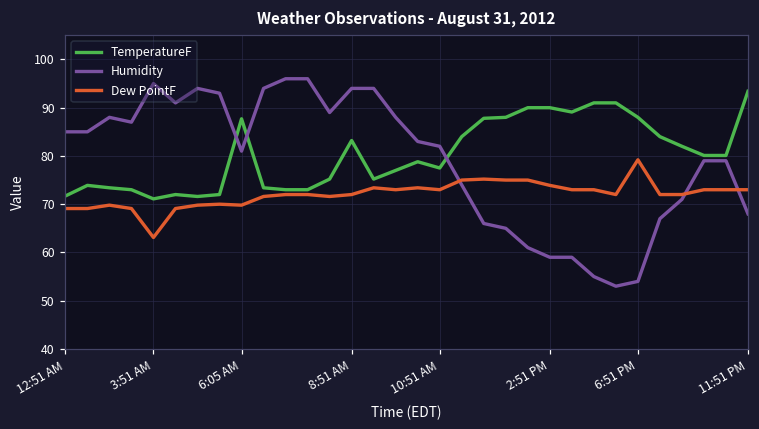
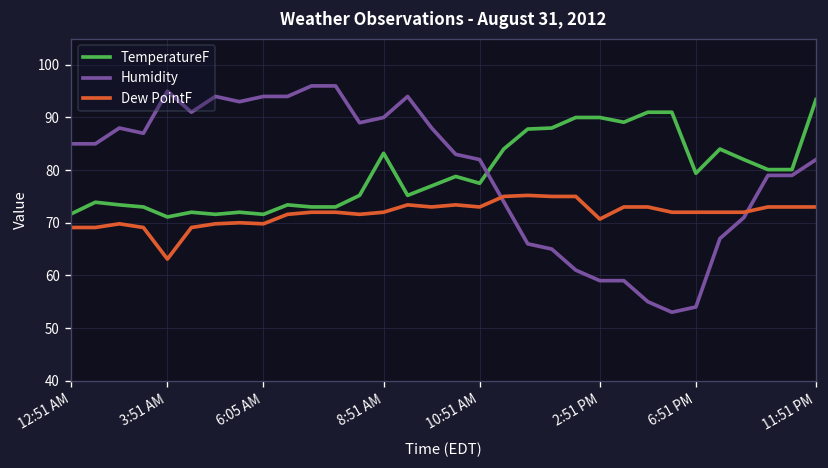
  {
    "TemperatureF": {
      "12:51 AM": 72,
      "3:51 AM": 71,
-     "6:05 AM": 88,
+     "6:05 AM": 72,
      "8:51 AM": 83,
      "10:51 AM": 78,
      "2:51 PM": 90,
-     "6:51 PM": 88,
+     "6:51 PM": 79,
      "11:51 PM": 93
    },
    "Humidity": {
      "12:51 AM": 85,
-     "6:05 AM": 81,
-     "8:51 AM": 94,
+     "6:05 AM": 94,
+     "8:51 AM": 90,
      "10:51 AM": 82,
      "2:51 PM": 59,
      "6:51 PM": 54,
-     "11:51 PM": 68
+     "11:51 PM": 82
    },
    "Dew PointF": {
      "12:51 AM": 69,
      "3:51 AM": 63,
      "6:05 AM": 70,
      "8:51 AM": 72,
      "10:51 AM": 73,
-     "2:51 PM": 74,
-     "6:51 PM": 79,
+     "2:51 PM": 71,
+     "6:51 PM": 72,
      "11:51 PM": 73
    }
  }
